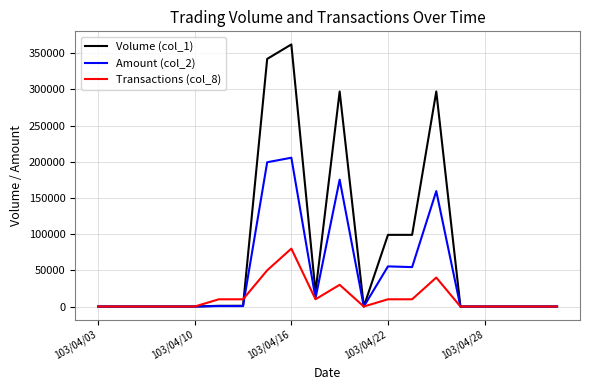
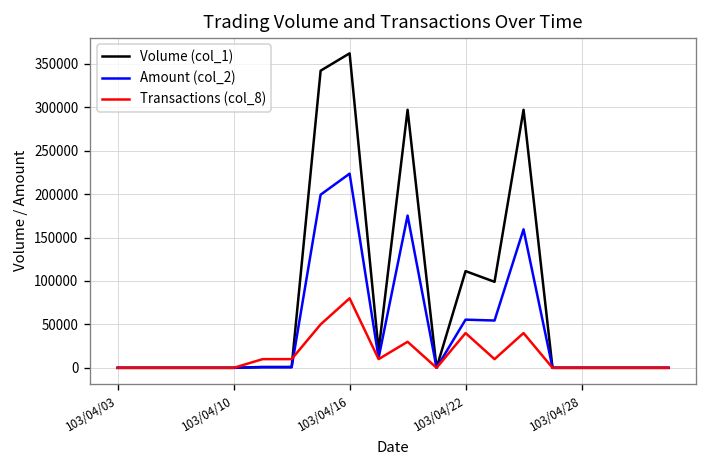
  {
    "Volume (col_1)": {
      "103/04/16": 360000,
-     "103/04/22": 100000
+     "103/04/22": 110000
    },
    "Amount (col_2)": {
-     "103/04/16": 210000,
+     "103/04/16": 220000,
      "103/04/22": 60000
    },
    "Transactions (col_8)": {
      "103/04/16": 80000,
-     "103/04/22": 10000
+     "103/04/22": 40000
    }
  }
